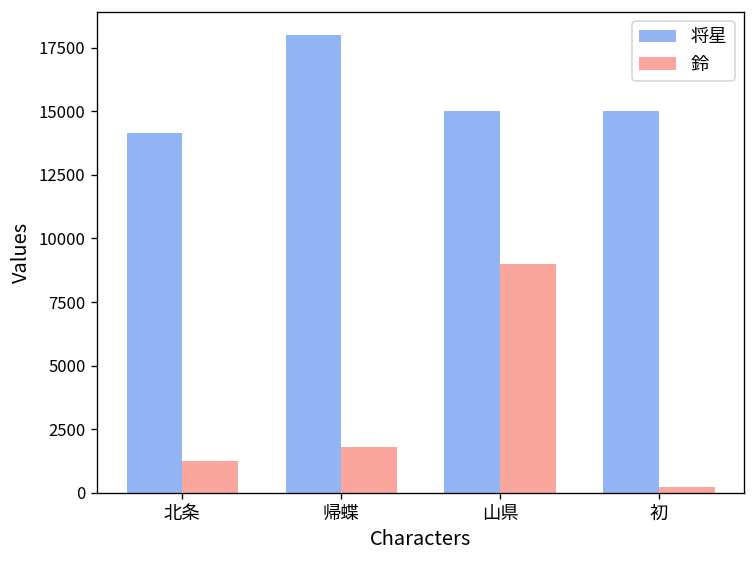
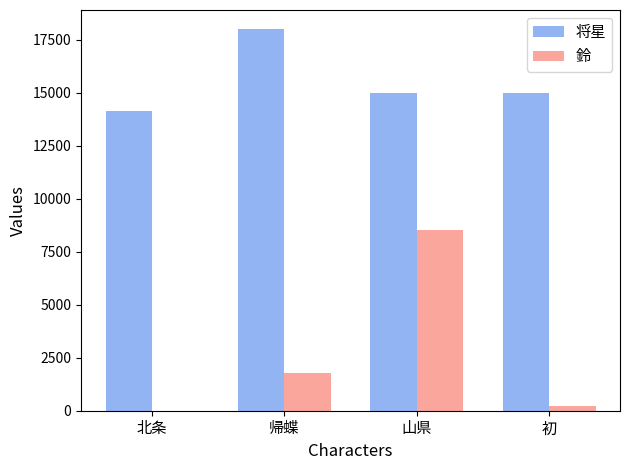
  {
    "将星": {
      "北条": 14100,
      "帰蝶": 18000,
      "山県": 15000,
      "初": 15000
    },
    "鈴": {
-     "北条": 1300,
+     "北条": 0,
      "帰蝶": 1800,
-     "山県": 9000,
+     "山県": 8500,
      "初": 200
    }
  }
